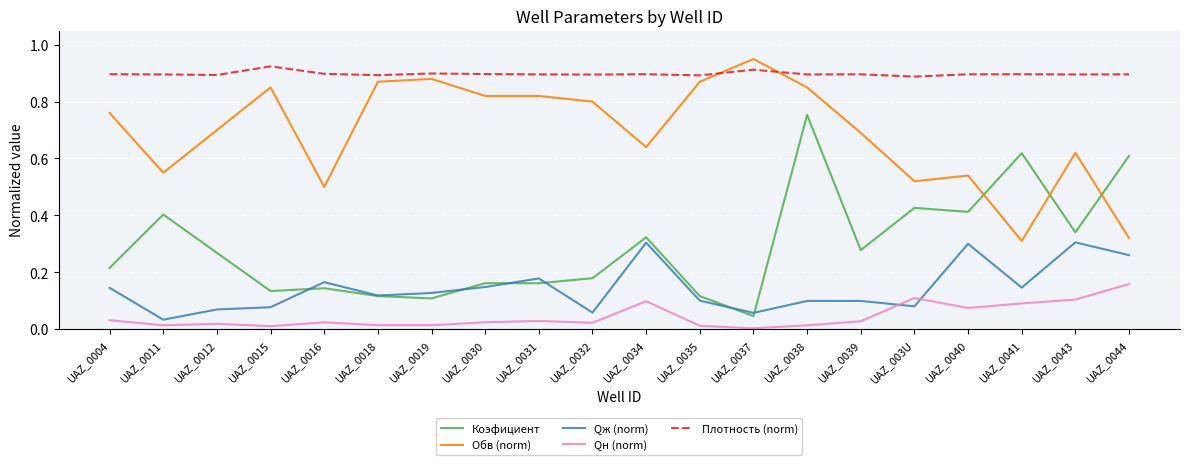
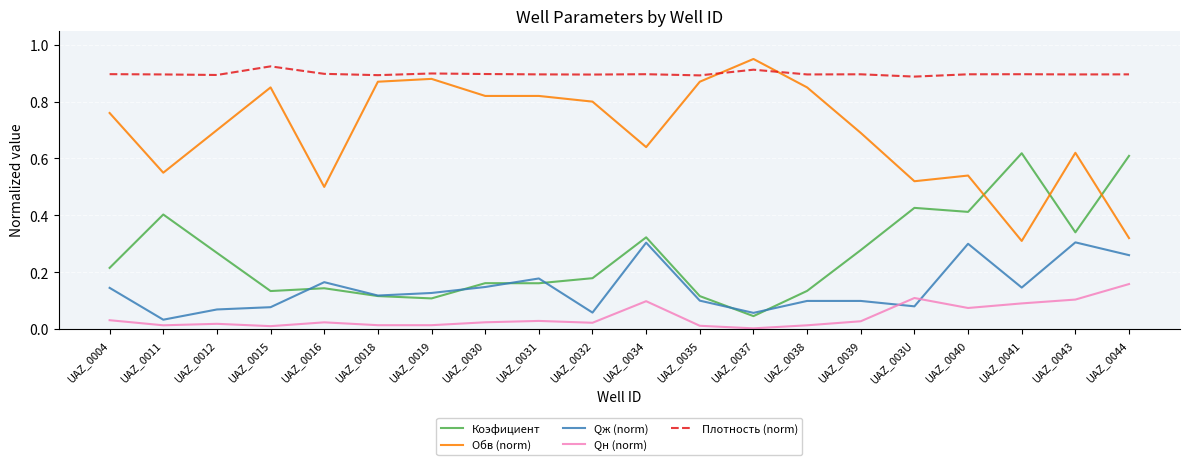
  {
    "Коэфициент": {
      "UAZ_0004": 0.22,
      "UAZ_0011": 0.40,
      "UAZ_0012": 0.27,
      "UAZ_0015": 0.13,
      "UAZ_0016": 0.14,
      "UAZ_0019": 0.11,
      "UAZ_0030": 0.16,
      "UAZ_0031": 0.16,
      "UAZ_0032": 0.18,
      "UAZ_0034": 0.32,
      "UAZ_0035": 0.12,
      "UAZ_0037": 0.05,
-     "UAZ_0038": 0.75,
+     "UAZ_0038": 0.13,
      "UAZ_0039": 0.28,
      "UAZ_003U": 0.43,
      "UAZ_0040": 0.41,
      "UAZ_0041": 0.62,
      "UAZ_0043": 0.34,
      "UAZ_0044": 0.61
    },
    "Обв (norm)": {
      "UAZ_0004": 0.76,
      "UAZ_0011": 0.55,
      "UAZ_0012": 0.70,
      "UAZ_0015": 0.85,
      "UAZ_0016": 0.50,
      "UAZ_0018": 0.87,
      "UAZ_0019": 0.88,
      "UAZ_0030": 0.82,
      "UAZ_0031": 0.82,
      "UAZ_0032": 0.80,
      "UAZ_0034": 0.64,
      "UAZ_0035": 0.87,
      "UAZ_0037": 0.95,
      "UAZ_0038": 0.85,
      "UAZ_0039": 0.69,
      "UAZ_003U": 0.52,
      "UAZ_0040": 0.54,
      "UAZ_0041": 0.31,
      "UAZ_0043": 0.62,
      "UAZ_0044": 0.32
    },
    "Qж (norm)": {
      "UAZ_0004": 0.15,
      "UAZ_0011": 0.03,
      "UAZ_0012": 0.07,
      "UAZ_0015": 0.08,
      "UAZ_0016": 0.17,
      "UAZ_0019": 0.13,
      "UAZ_0030": 0.15,
      "UAZ_0031": 0.18,
      "UAZ_0032": 0.06,
      "UAZ_0034": 0.30,
      "UAZ_0035": 0.10,
      "UAZ_0037": 0.06,
      "UAZ_0038": 0.10,
      "UAZ_0039": 0.10,
      "UAZ_003U": 0.08,
      "UAZ_0040": 0.30,
      "UAZ_0041": 0.15,
      "UAZ_0043": 0.31,
      "UAZ_0044": 0.26
    },
    "Qн (norm)": {
      "UAZ_0004": 0.03,
      "UAZ_0011": 0.01,
      "UAZ_0012": 0.02,
      "UAZ_0015": 0.01,
      "UAZ_0016": 0.02,
      "UAZ_0018": 0.01,
      "UAZ_0019": 0.01,
      "UAZ_0030": 0.02,
      "UAZ_0031": 0.03,
      "UAZ_0032": 0.02,
      "UAZ_0034": 0.10,
      "UAZ_0035": 0.01,
      "UAZ_0037": 0.00,
      "UAZ_0038": 0.01,
      "UAZ_0039": 0.03,
      "UAZ_003U": 0.11,
      "UAZ_0040": 0.07,
      "UAZ_0041": 0.09,
      "UAZ_0043": 0.10,
      "UAZ_0044": 0.16
    },
    "Плотность (norm)": {
      "UAZ_0004": 0.90,
      "UAZ_0011": 0.90,
      "UAZ_0012": 0.89,
      "UAZ_0015": 0.92,
      "UAZ_0016": 0.90,
      "UAZ_0018": 0.89,
      "UAZ_0019": 0.90,
      "UAZ_0030": 0.90,
      "UAZ_0031": 0.90,
      "UAZ_0032": 0.90,
      "UAZ_0034": 0.90,
      "UAZ_0035": 0.89,
      "UAZ_0037": 0.91,
      "UAZ_0038": 0.90,
      "UAZ_0039": 0.90,
      "UAZ_003U": 0.89,
      "UAZ_0040": 0.90,
      "UAZ_0041": 0.90,
      "UAZ_0043": 0.90,
      "UAZ_0044": 0.90
    }
  }
